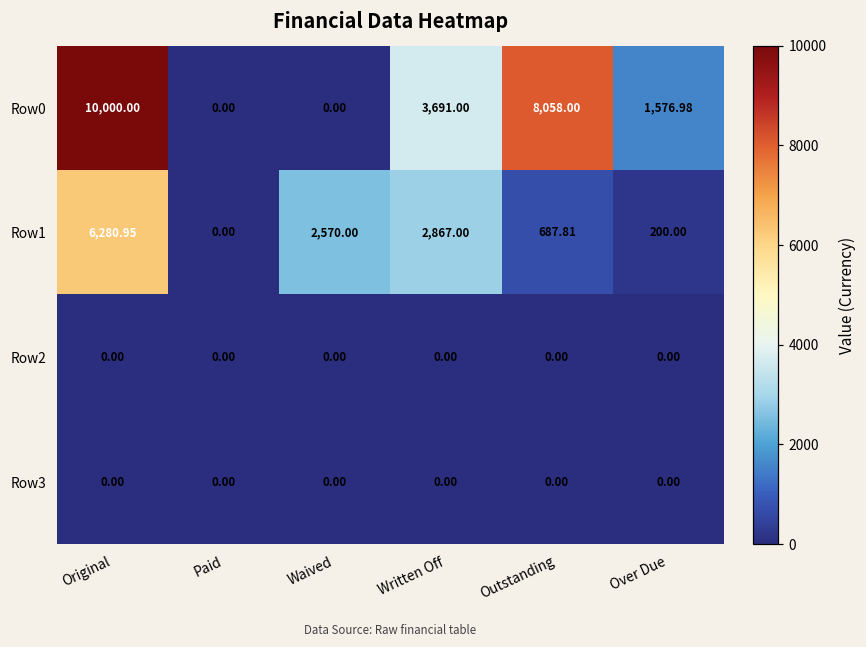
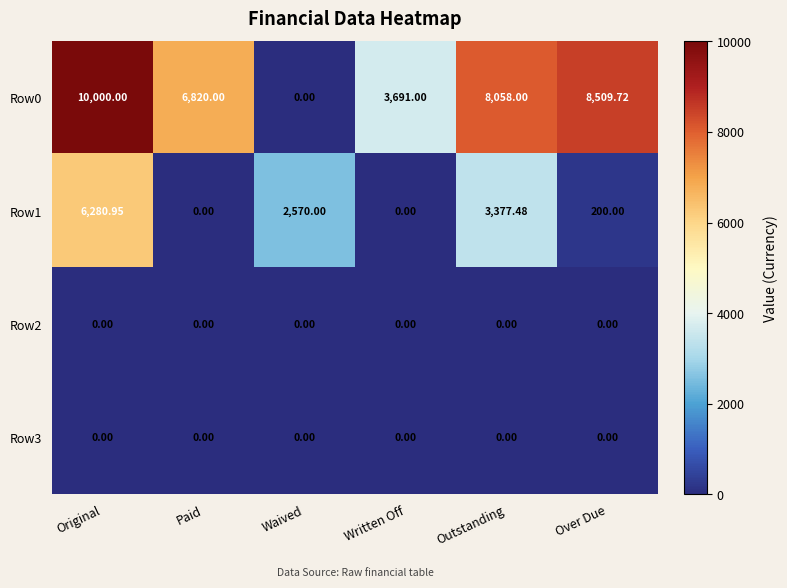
  {
    "Row0": {
      "Original": "10,000.00",
-     "Paid": "0.00",
+     "Paid": "6,820.00",
      "Waived": "0.00",
      "Written Off": "3,691.00",
      "Outstanding": "8,058.00",
-     "Over Due": "1,576.98"
+     "Over Due": "8,509.72"
    },
    "Row1": {
      "Original": "6,280.95",
      "Paid": "0.00",
      "Waived": "2,570.00",
-     "Written Off": "2,867.00",
-     "Outstanding": "687.81",
+     "Written Off": "0.00",
+     "Outstanding": "3,377.48",
      "Over Due": "200.00"
    },
    "Row2": {
      "Original": "0.00",
      "Paid": "0.00",
      "Waived": "0.00",
      "Written Off": "0.00",
      "Outstanding": "0.00",
      "Over Due": "0.00"
    },
    "Row3": {
      "Original": "0.00",
      "Paid": "0.00",
      "Waived": "0.00",
      "Written Off": "0.00",
      "Outstanding": "0.00",
      "Over Due": "0.00"
    }
  }
